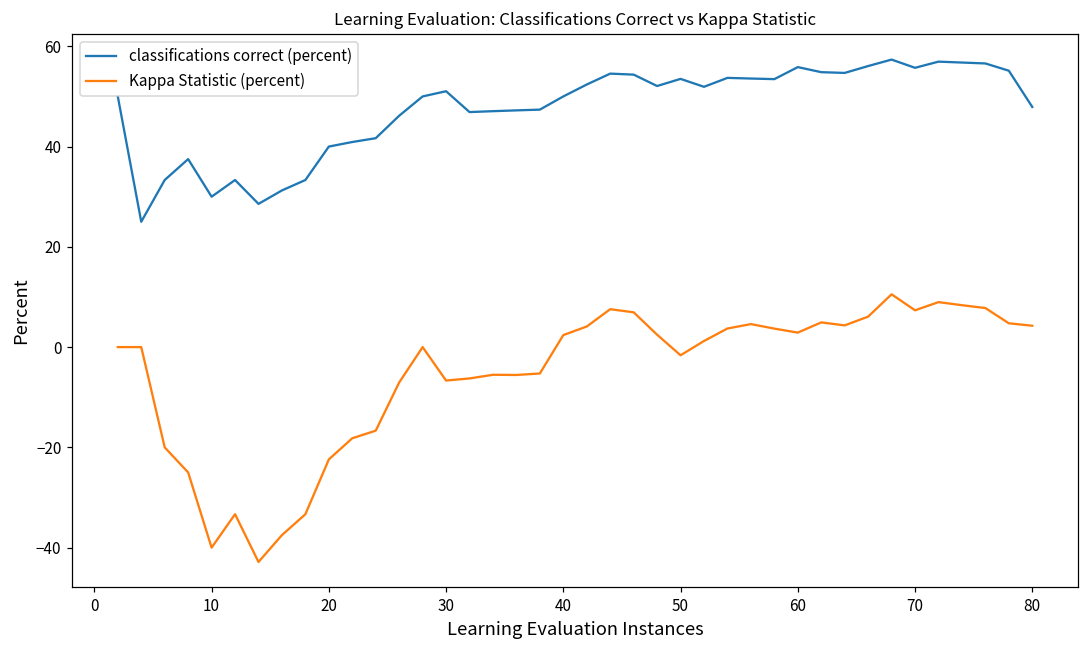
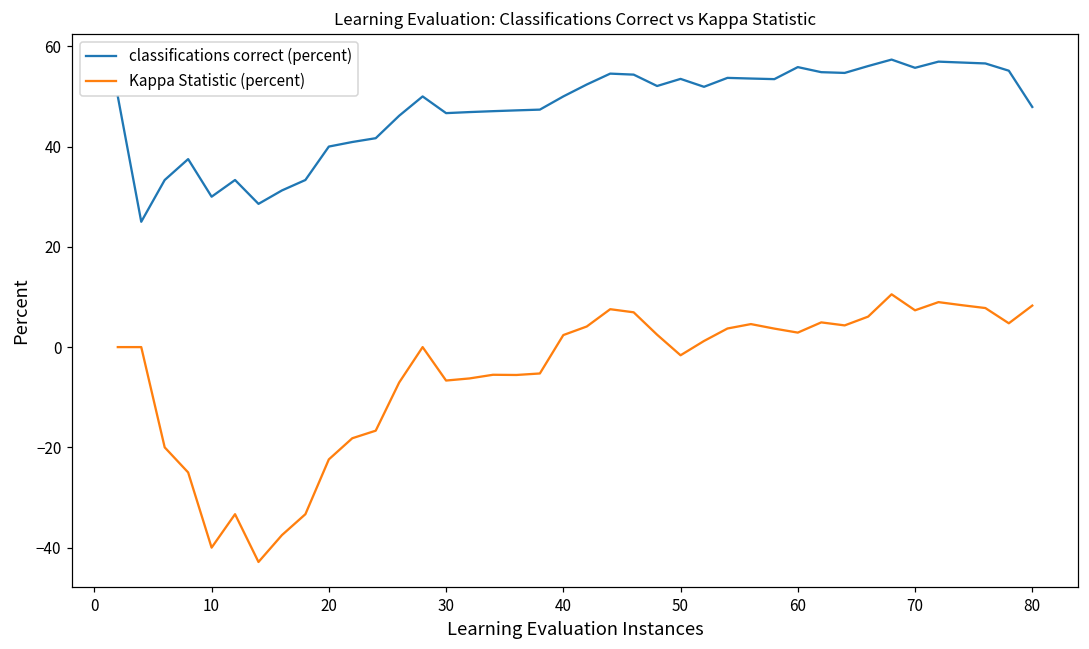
  {
    "classifications correct (percent)": {
      "10": 30,
      "20": 40,
-     "30": 51,
+     "30": 47,
      "40": 50,
      "50": 54,
      "60": 56,
      "70": 56,
      "80": 48
    },
    "Kappa Statistic (percent)": {
      "10": -40,
      "20": -22,
      "30": -7,
      "40": 2,
      "50": -2,
      "60": 3,
      "70": 7,
-     "80": 4
+     "80": 8
    }
  }
